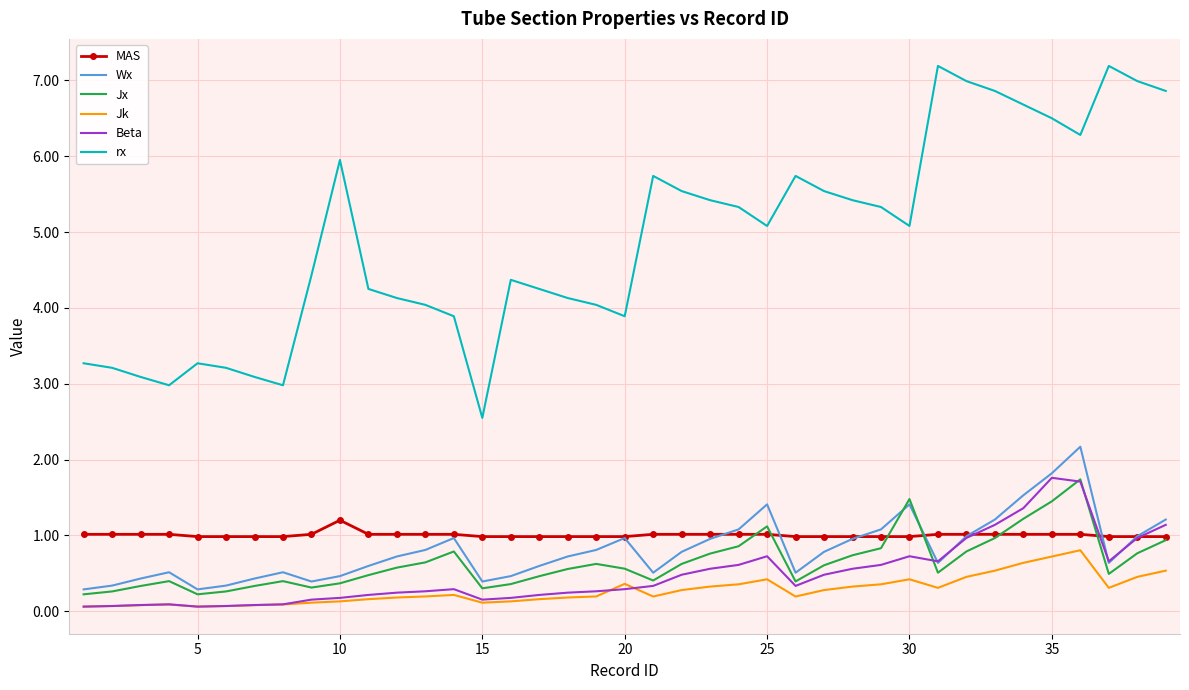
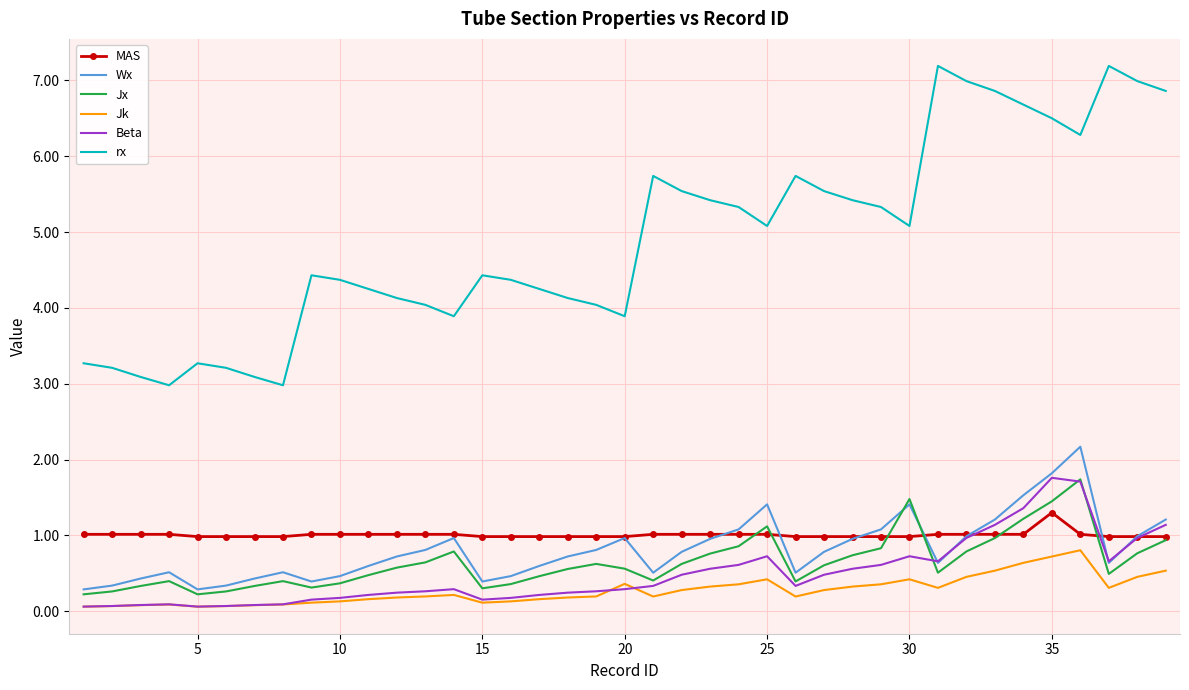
  {
    "MAS": {
      "5": 1.0,
-     "10": 1.2,
+     "10": 1.0,
      "15": 1.0,
      "25": 1.0,
      "30": 1.0,
-     "35": 1.0
+     "35": 1.3
    },
    "Wx": {
      "5": 0.3,
      "10": 0.5,
      "15": 0.4,
      "25": 1.4,
      "30": 1.4,
      "35": 1.8
    },
    "Jx": {
      "5": 0.2,
      "10": 0.4,
      "15": 0.3,
      "20": 0.6,
      "25": 1.1,
      "30": 1.5,
      "35": 1.5
    },
    "Jk": {
      "10": 0.1,
      "15": 0.1,
      "20": 0.4,
      "25": 0.4,
      "30": 0.4,
      "35": 0.7
    },
    "Beta": {
      "10": 0.2,
      "15": 0.2,
      "20": 0.3,
      "25": 0.7,
      "30": 0.7,
      "35": 1.8
    },
    "rx": {
      "5": 3.3,
-     "10": 6.0,
-     "15": 2.6,
+     "10": 4.4,
+     "15": 4.4,
      "20": 3.9,
      "25": 5.1,
      "30": 5.1,
      "35": 6.5
    }
  }
